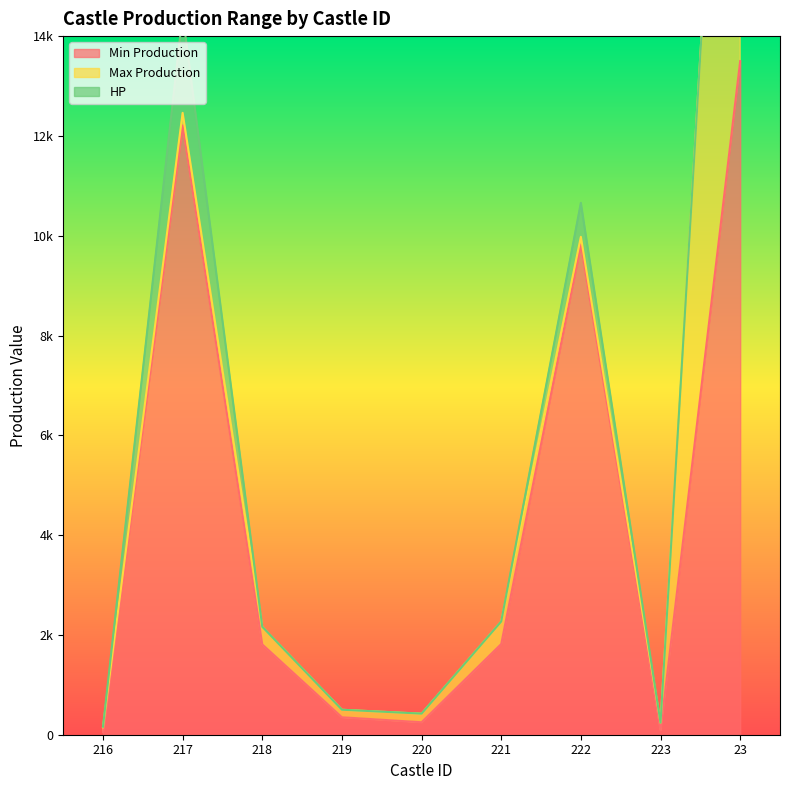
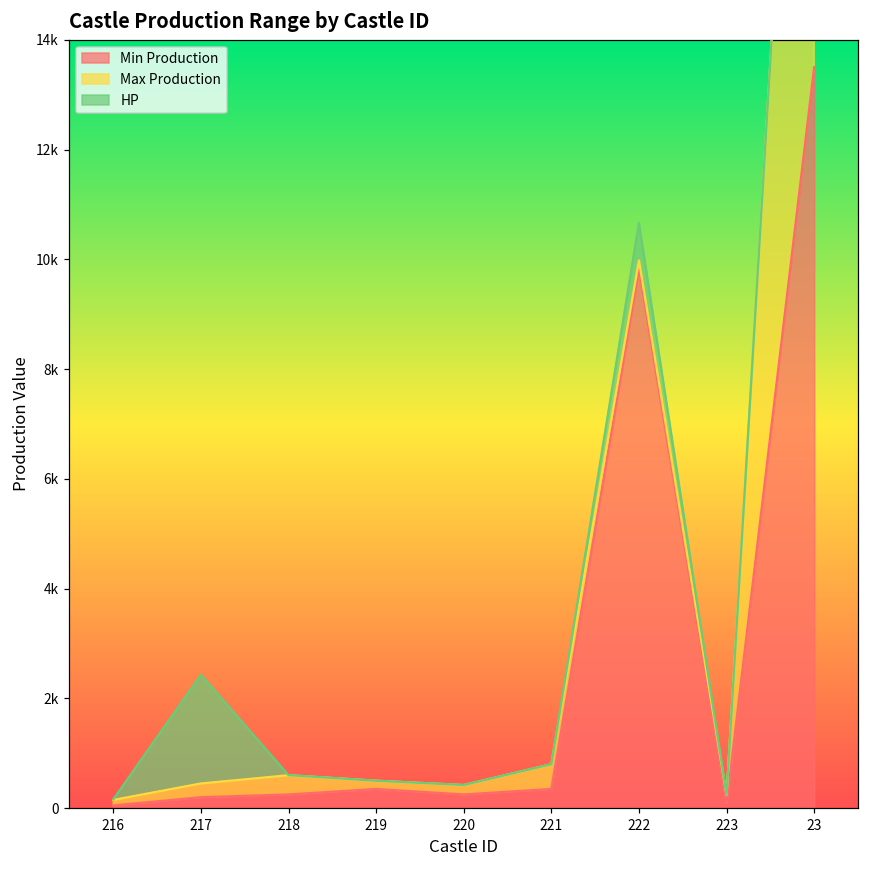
  {
    "Min Production": {
      "216": 100,
-     "217": 12200,
-     "218": 1800,
+     "217": 200,
+     "218": 300,
      "219": 400,
      "220": 300,
-     "221": 1800,
+     "221": 400,
      "222": 9800,
      "223": 100,
      "23": 13500
    },
    "Max Production": {
      "217": 300,
      "222": 200
    },
    "HP": {
      "222": 700
    }
  }
